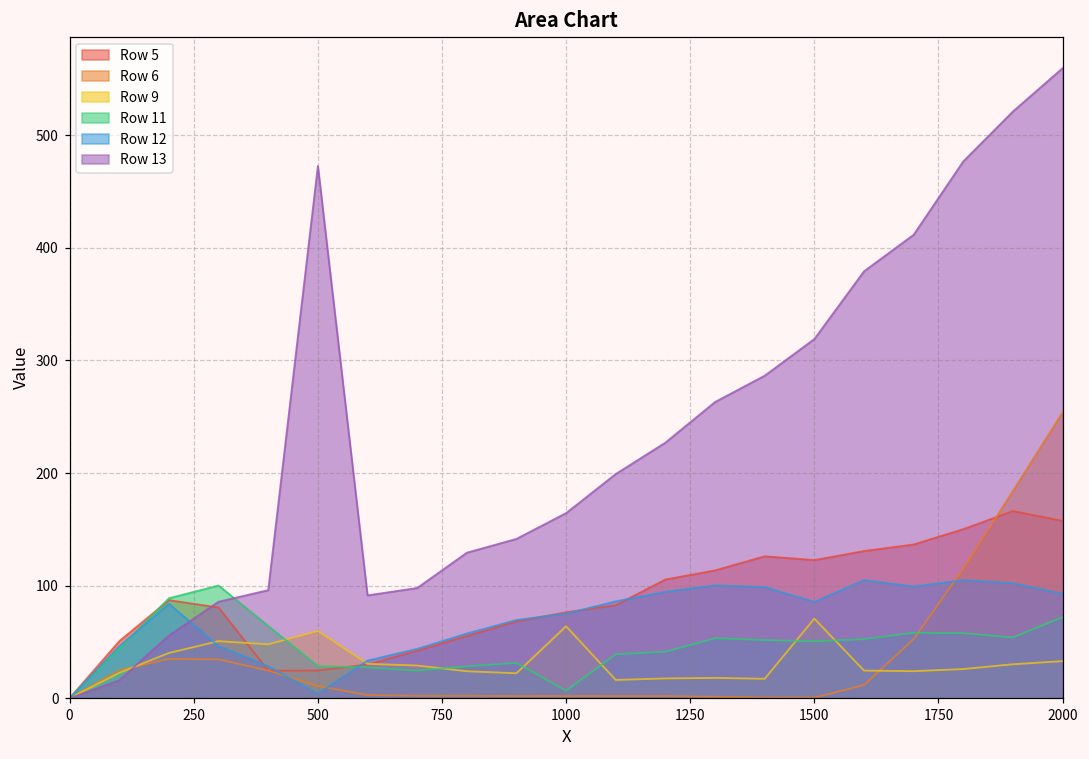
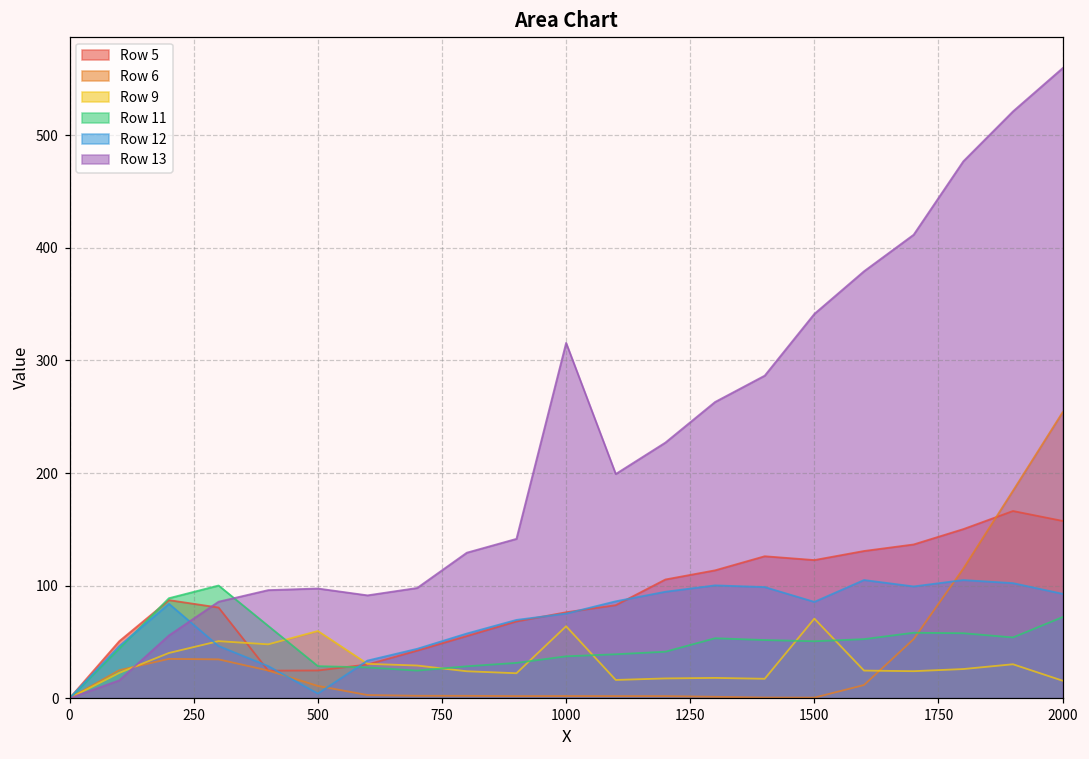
  {
    "Row 9": {
      "500": 60,
      "1000": 64,
      "1500": 71,
-     "2000": 33
+     "2000": 16
    },
    "Row 11": {
      "500": 28,
-     "1000": 7,
+     "1000": 37,
      "1500": 51,
      "2000": 72
    },
    "Row 12": {
      "500": 4,
      "1500": 86,
      "2000": 93
    },
    "Row 13": {
-     "500": 473,
-     "1000": 164,
-     "1500": 319,
+     "500": 97,
+     "1000": 316,
+     "1500": 341,
      "2000": 560
    }
  }
